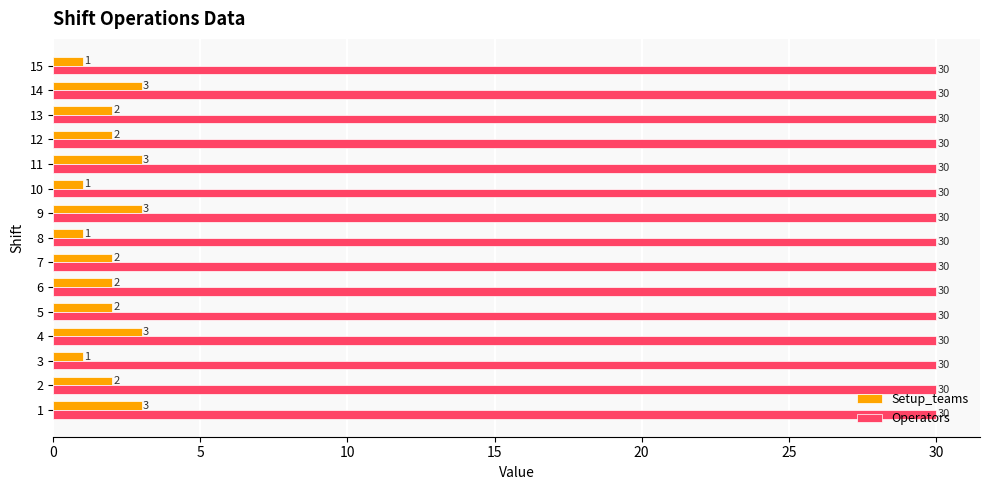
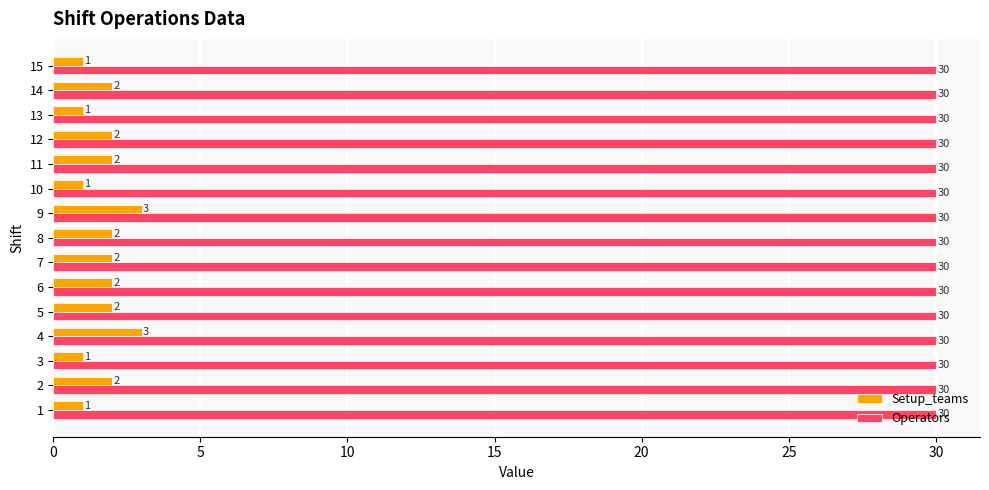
  {
    "Setup_teams": {
      "15": 1,
-     "14": 3,
-     "13": 2,
+     "14": 2,
+     "13": 1,
      "12": 2,
-     "11": 3,
+     "11": 2,
      "10": 1,
      "9": 3,
-     "8": 1,
+     "8": 2,
      "7": 2,
      "6": 2,
      "5": 2,
      "4": 3,
      "3": 1,
      "2": 2,
-     "1": 3
+     "1": 1
    },
    "Operators": {
      "15": 30,
      "14": 30,
      "13": 30,
      "12": 30,
      "11": 30,
      "10": 30,
      "9": 30,
      "8": 30,
      "7": 30,
      "6": 30,
      "5": 30,
      "4": 30,
      "3": 30,
      "2": 30,
      "1": 30
    }
  }
